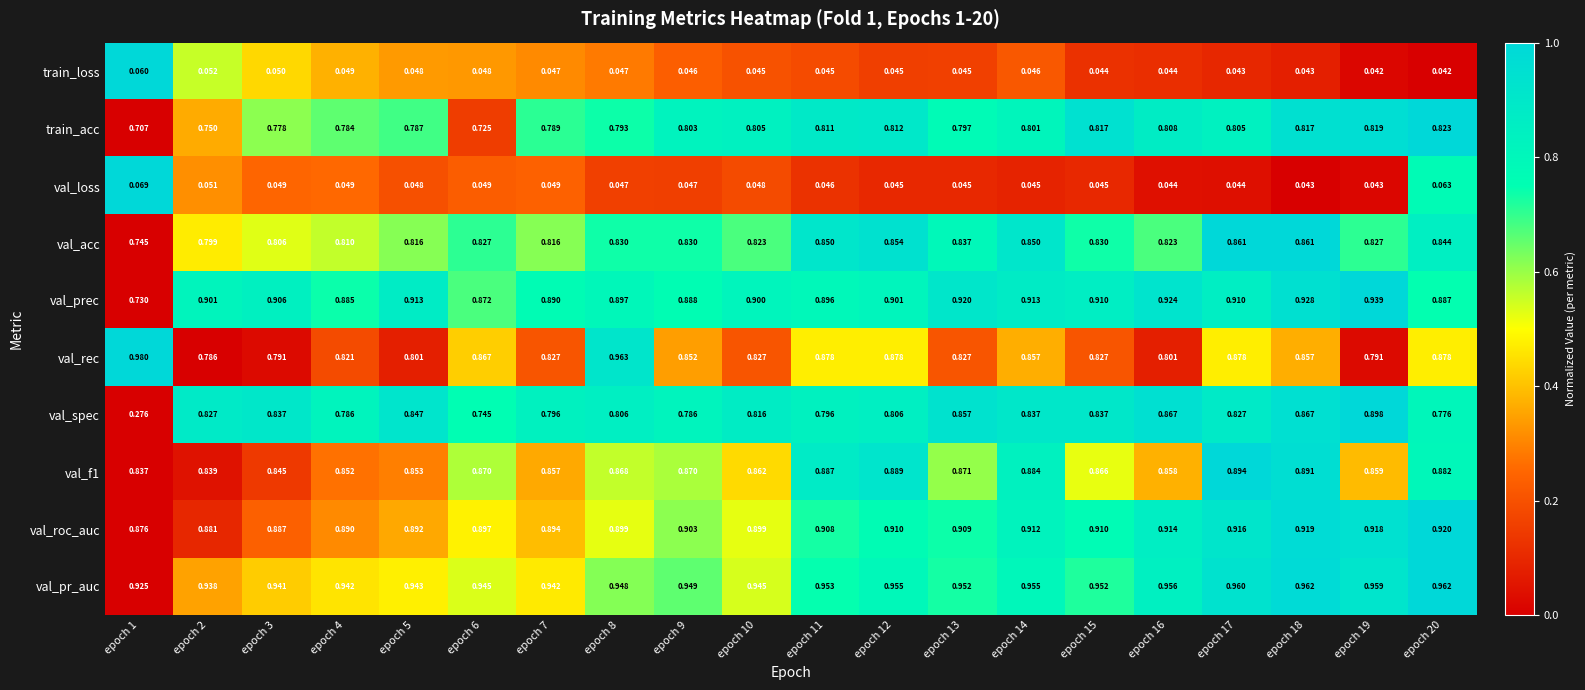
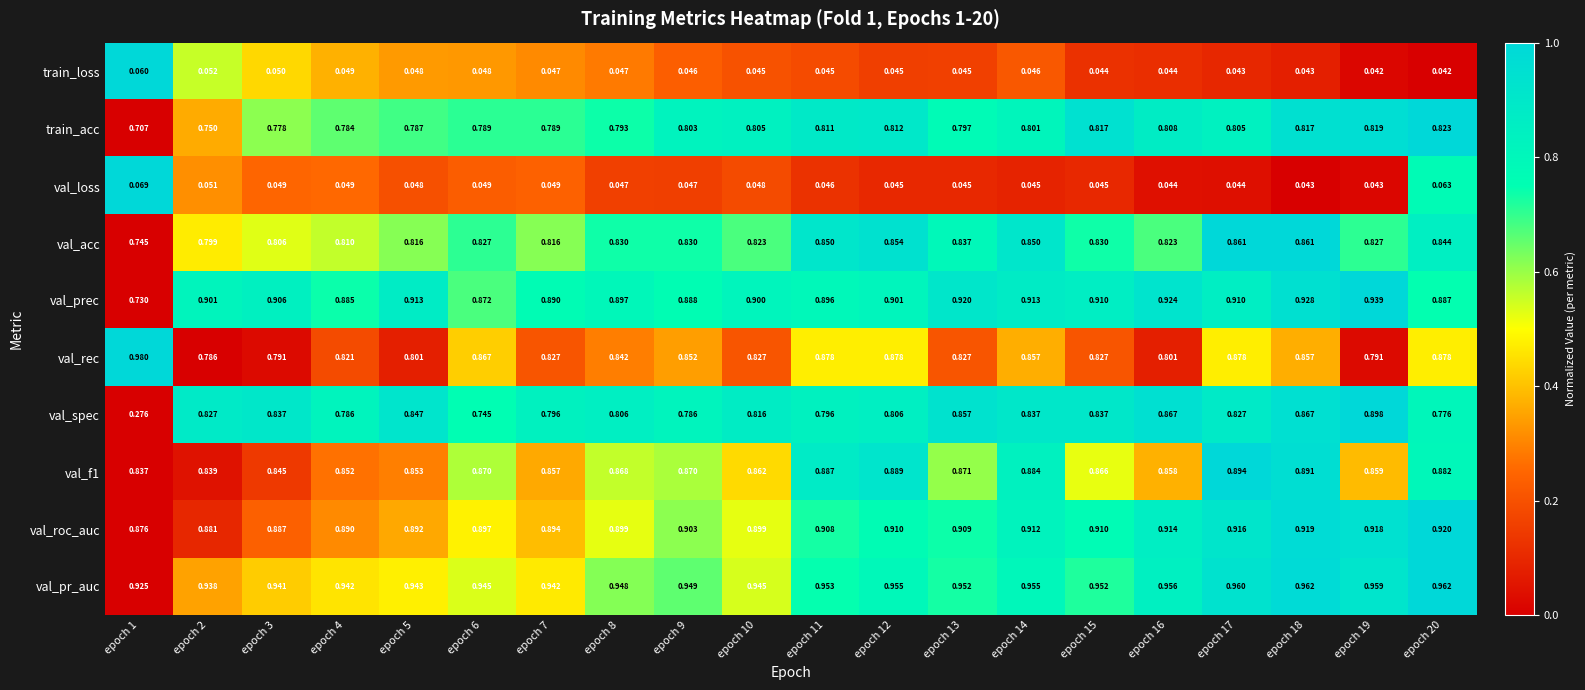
  {
    "train_loss": {
      "epoch 1": 0.060,
      "epoch 2": 0.052,
      "epoch 3": 0.050,
      "epoch 4": 0.049,
      "epoch 5": 0.048,
      "epoch 6": 0.048,
      "epoch 7": 0.047,
      "epoch 8": 0.047,
      "epoch 9": 0.046,
      "epoch 10": 0.045,
      "epoch 11": 0.045,
      "epoch 12": 0.045,
      "epoch 13": 0.045,
      "epoch 14": 0.046,
      "epoch 15": 0.044,
      "epoch 16": 0.044,
      "epoch 17": 0.043,
      "epoch 18": 0.043,
      "epoch 19": 0.042,
      "epoch 20": 0.042
    },
    "train_acc": {
      "epoch 1": 0.707,
      "epoch 2": 0.750,
      "epoch 3": 0.778,
      "epoch 4": 0.784,
      "epoch 5": 0.787,
-     "epoch 6": 0.725,
+     "epoch 6": 0.789,
      "epoch 7": 0.789,
      "epoch 8": 0.793,
      "epoch 9": 0.803,
      "epoch 10": 0.805,
      "epoch 11": 0.811,
      "epoch 12": 0.812,
      "epoch 13": 0.797,
      "epoch 14": 0.801,
      "epoch 15": 0.817,
      "epoch 16": 0.808,
      "epoch 17": 0.805,
      "epoch 18": 0.817,
      "epoch 19": 0.819,
      "epoch 20": 0.823
    },
    "val_loss": {
      "epoch 1": 0.069,
      "epoch 2": 0.051,
      "epoch 3": 0.049,
      "epoch 4": 0.049,
      "epoch 5": 0.048,
      "epoch 6": 0.049,
      "epoch 7": 0.049,
      "epoch 8": 0.047,
      "epoch 9": 0.047,
      "epoch 10": 0.048,
      "epoch 11": 0.046,
      "epoch 12": 0.045,
      "epoch 13": 0.045,
      "epoch 14": 0.045,
      "epoch 15": 0.045,
      "epoch 16": 0.044,
      "epoch 17": 0.044,
      "epoch 18": 0.043,
      "epoch 19": 0.043,
      "epoch 20": 0.063
    },
    "val_acc": {
      "epoch 1": 0.745,
      "epoch 2": 0.799,
      "epoch 3": 0.806,
      "epoch 4": 0.810,
      "epoch 5": 0.816,
      "epoch 6": 0.827,
      "epoch 7": 0.816,
      "epoch 8": 0.830,
      "epoch 9": 0.830,
      "epoch 10": 0.823,
      "epoch 11": 0.850,
      "epoch 12": 0.854,
      "epoch 13": 0.837,
      "epoch 14": 0.850,
      "epoch 15": 0.830,
      "epoch 16": 0.823,
      "epoch 17": 0.861,
      "epoch 18": 0.861,
      "epoch 19": 0.827,
      "epoch 20": 0.844
    },
    "val_prec": {
      "epoch 1": 0.730,
      "epoch 2": 0.901,
      "epoch 3": 0.906,
      "epoch 4": 0.885,
      "epoch 5": 0.913,
      "epoch 6": 0.872,
      "epoch 7": 0.890,
      "epoch 8": 0.897,
      "epoch 9": 0.888,
      "epoch 10": 0.900,
      "epoch 11": 0.896,
      "epoch 12": 0.901,
      "epoch 13": 0.920,
      "epoch 14": 0.913,
      "epoch 15": 0.910,
      "epoch 16": 0.924,
      "epoch 17": 0.910,
      "epoch 18": 0.928,
      "epoch 19": 0.939,
      "epoch 20": 0.887
    },
    "val_rec": {
      "epoch 1": 0.980,
      "epoch 2": 0.786,
      "epoch 3": 0.791,
      "epoch 4": 0.821,
      "epoch 5": 0.801,
      "epoch 6": 0.867,
      "epoch 7": 0.827,
-     "epoch 8": 0.963,
+     "epoch 8": 0.842,
      "epoch 9": 0.852,
      "epoch 10": 0.827,
      "epoch 11": 0.878,
      "epoch 12": 0.878,
      "epoch 13": 0.827,
      "epoch 14": 0.857,
      "epoch 15": 0.827,
      "epoch 16": 0.801,
      "epoch 17": 0.878,
      "epoch 18": 0.857,
      "epoch 19": 0.791,
      "epoch 20": 0.878
    },
    "val_spec": {
      "epoch 1": 0.276,
      "epoch 2": 0.827,
      "epoch 3": 0.837,
      "epoch 4": 0.786,
      "epoch 5": 0.847,
      "epoch 6": 0.745,
      "epoch 7": 0.796,
      "epoch 8": 0.806,
      "epoch 9": 0.786,
      "epoch 10": 0.816,
      "epoch 11": 0.796,
      "epoch 12": 0.806,
      "epoch 13": 0.857,
      "epoch 14": 0.837,
      "epoch 15": 0.837,
      "epoch 16": 0.867,
      "epoch 17": 0.827,
      "epoch 18": 0.867,
      "epoch 19": 0.898,
      "epoch 20": 0.776
    },
    "val_f1": {
      "epoch 1": 0.837,
      "epoch 2": 0.839,
      "epoch 3": 0.845,
      "epoch 4": 0.852,
      "epoch 5": 0.853,
      "epoch 6": 0.870,
      "epoch 7": 0.857,
      "epoch 8": 0.868,
      "epoch 9": 0.870,
      "epoch 10": 0.862,
      "epoch 11": 0.887,
      "epoch 12": 0.889,
      "epoch 13": 0.871,
      "epoch 14": 0.884,
      "epoch 15": 0.866,
      "epoch 16": 0.858,
      "epoch 17": 0.894,
      "epoch 18": 0.891,
      "epoch 19": 0.859,
      "epoch 20": 0.882
    },
    "val_roc_auc": {
      "epoch 1": 0.876,
      "epoch 2": 0.881,
      "epoch 3": 0.887,
      "epoch 4": 0.890,
      "epoch 5": 0.892,
      "epoch 6": 0.897,
      "epoch 7": 0.894,
      "epoch 8": 0.899,
      "epoch 9": 0.903,
      "epoch 10": 0.899,
      "epoch 11": 0.908,
      "epoch 12": 0.910,
      "epoch 13": 0.909,
      "epoch 14": 0.912,
      "epoch 15": 0.910,
      "epoch 16": 0.914,
      "epoch 17": 0.916,
      "epoch 18": 0.919,
      "epoch 19": 0.918,
      "epoch 20": 0.920
    },
    "val_pr_auc": {
      "epoch 1": 0.925,
      "epoch 2": 0.938,
      "epoch 3": 0.941,
      "epoch 4": 0.942,
      "epoch 5": 0.943,
      "epoch 6": 0.945,
      "epoch 7": 0.942,
      "epoch 8": 0.948,
      "epoch 9": 0.949,
      "epoch 10": 0.945,
      "epoch 11": 0.953,
      "epoch 12": 0.955,
      "epoch 13": 0.952,
      "epoch 14": 0.955,
      "epoch 15": 0.952,
      "epoch 16": 0.956,
      "epoch 17": 0.960,
      "epoch 18": 0.962,
      "epoch 19": 0.959,
      "epoch 20": 0.962
    }
  }
